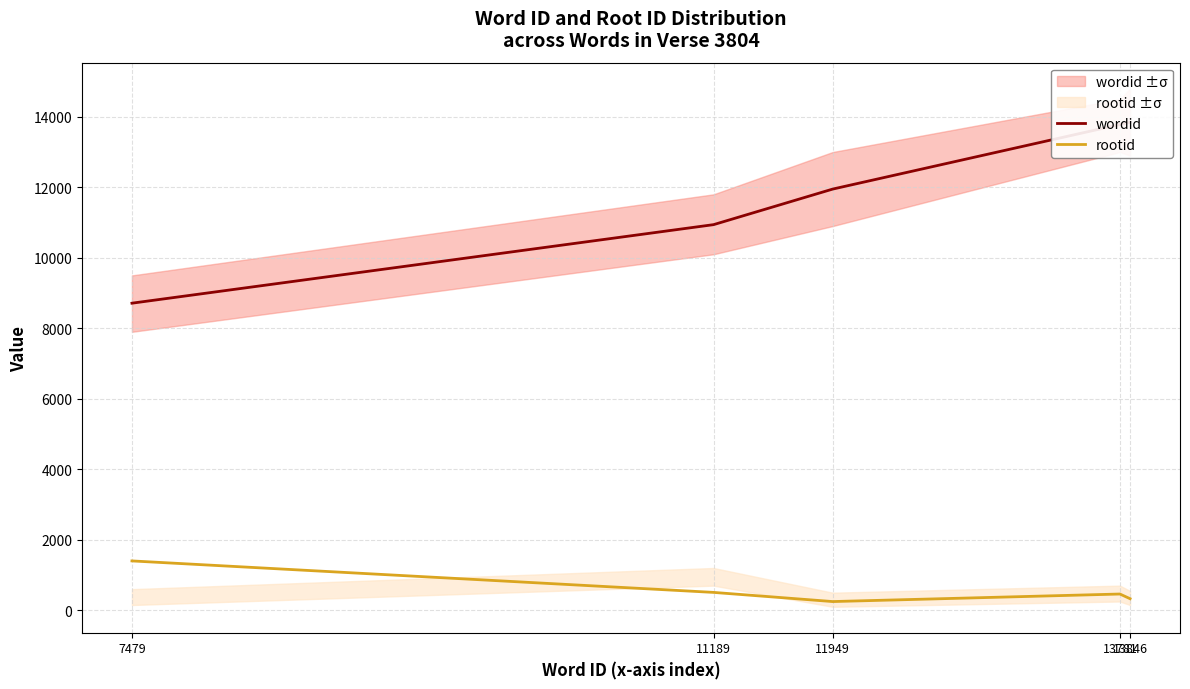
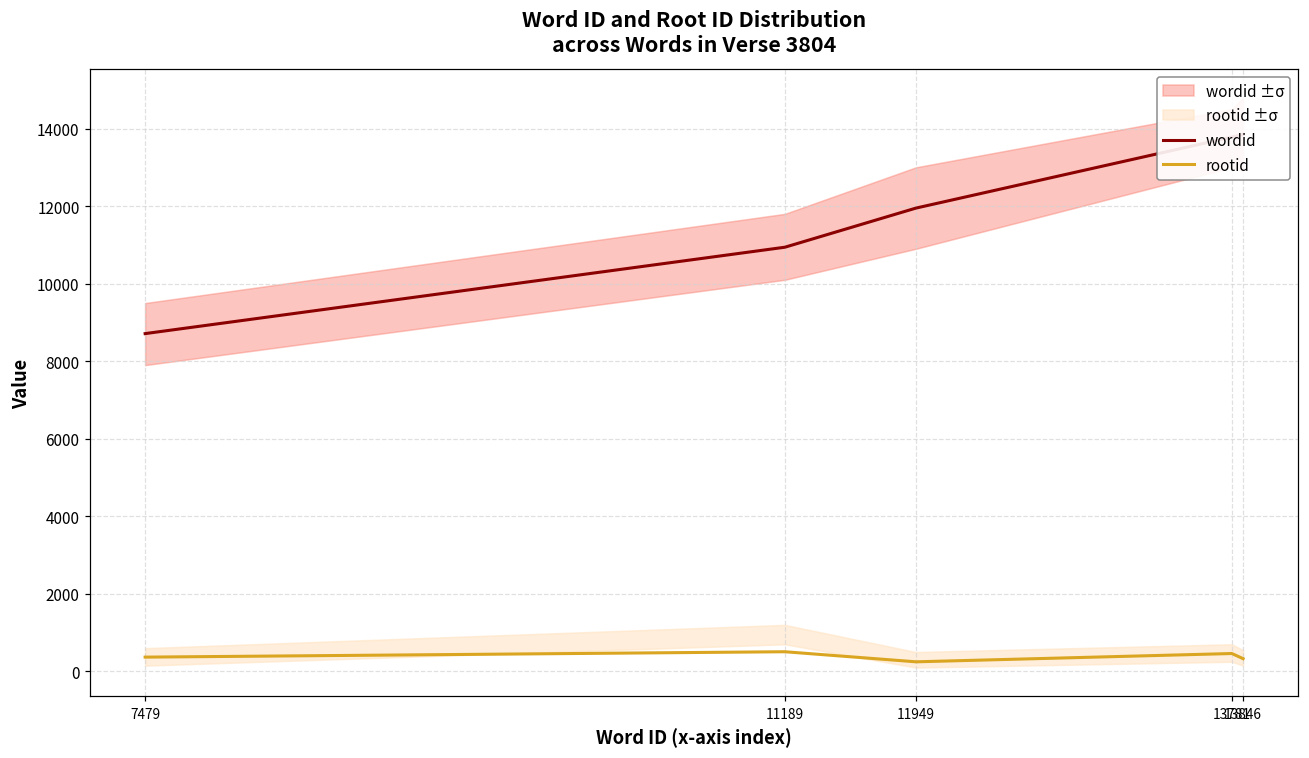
  {
    "wordid": {
      "7479": 8700,
      "11189": 10900,
      "11949": 11900
    },
    "rootid": {
-     "7479": 1400,
+     "7479": 400,
      "11189": 500,
      "11949": 200
    }
  }
